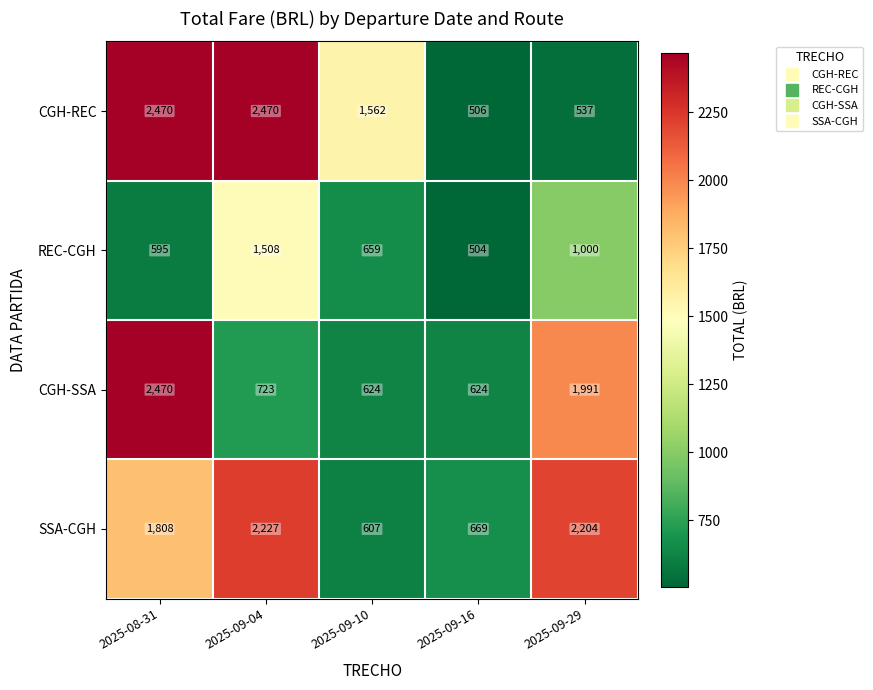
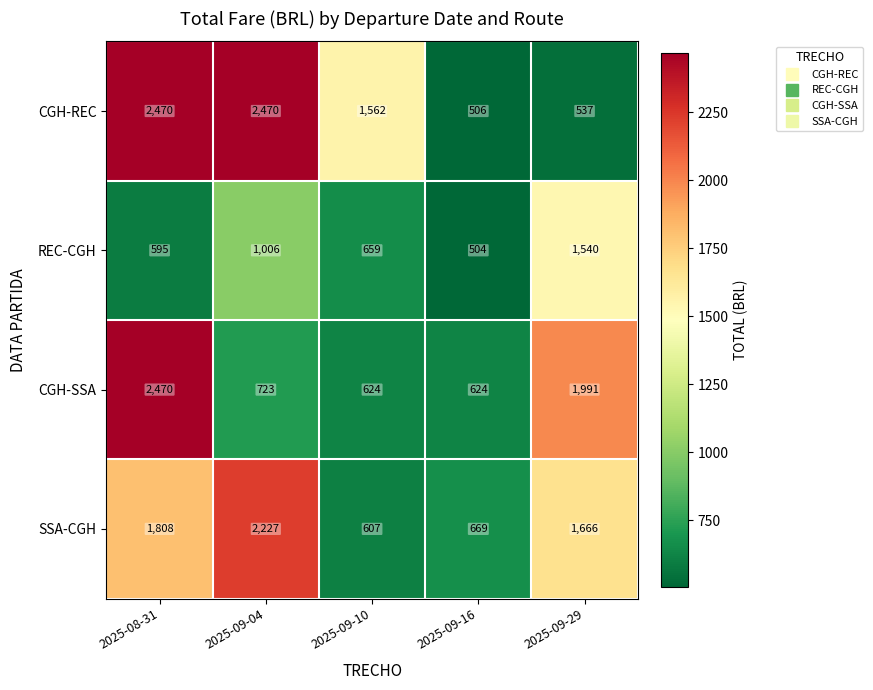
  {
    "REC-CGH": {
-     "2025-09-04": "1,508",
-     "2025-09-29": "1,000"
+     "2025-09-04": "1,006",
+     "2025-09-29": "1,540"
    },
    "SSA-CGH": {
-     "2025-09-29": "2,204"
+     "2025-09-29": "1,666"
    }
  }
